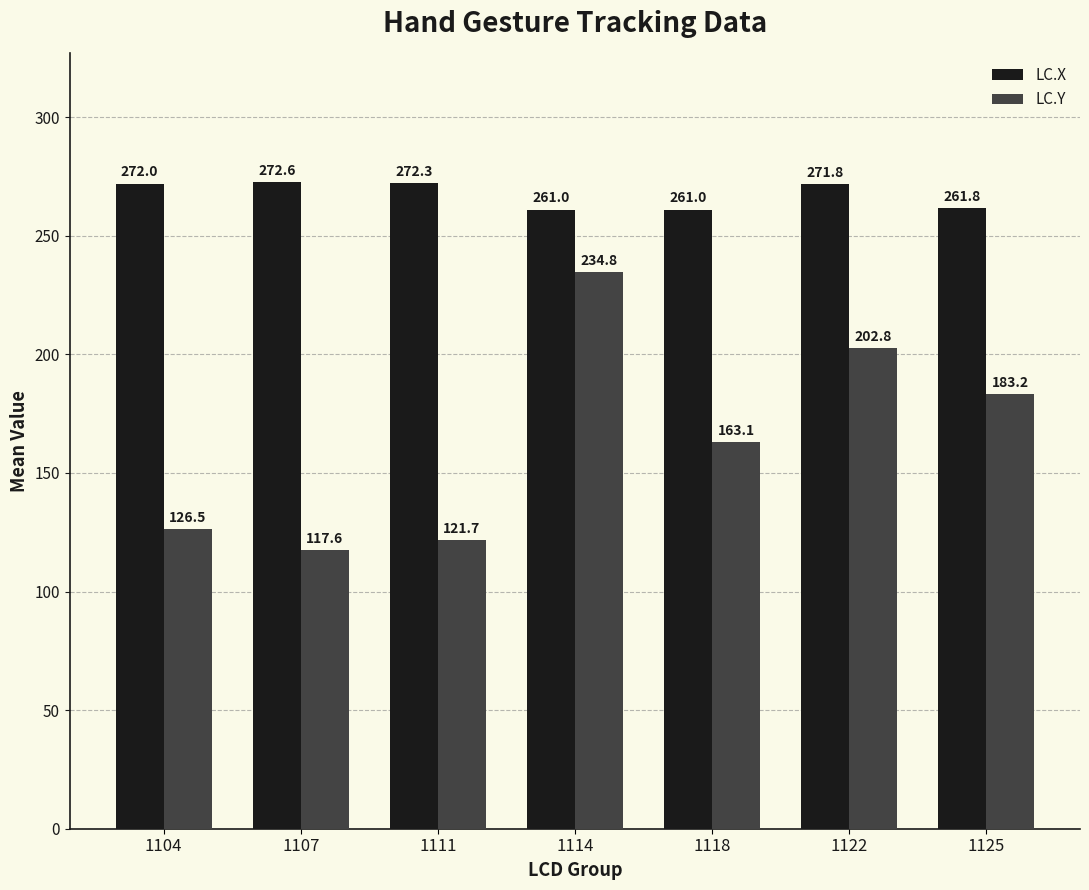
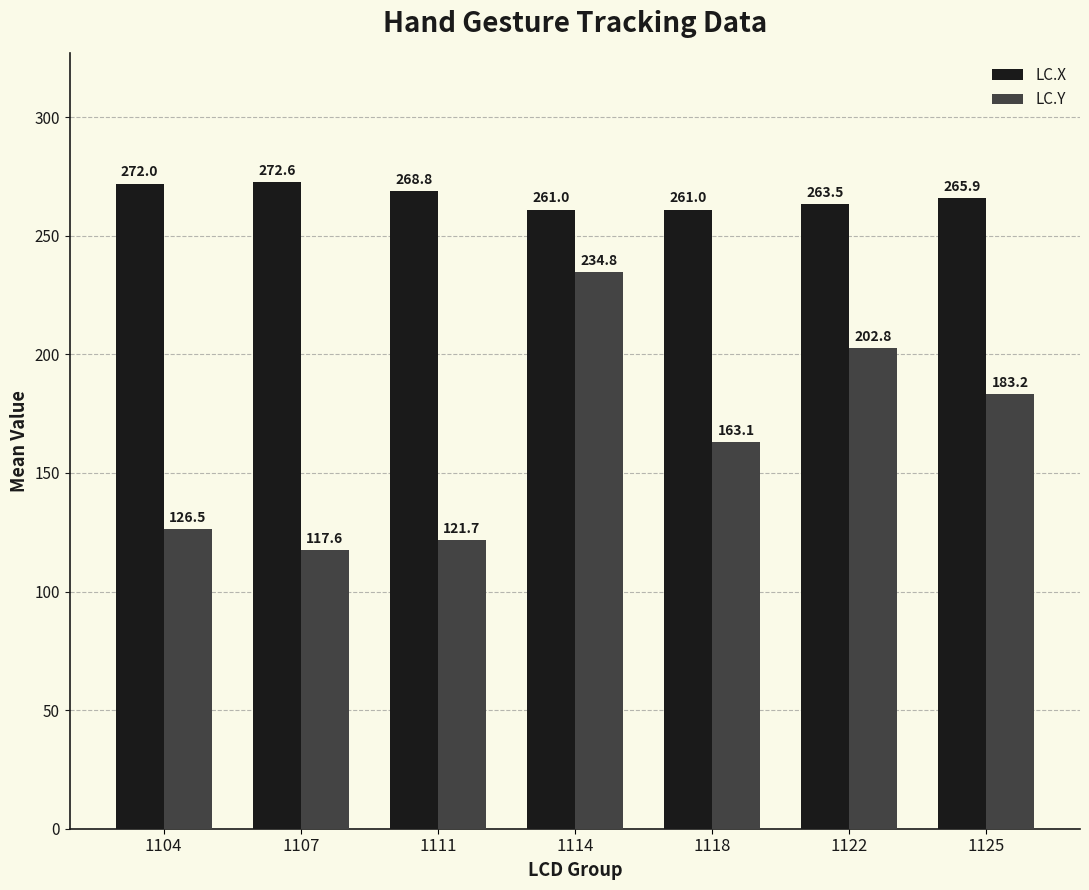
  {
    "LC.X": {
      "1104": 272.0,
      "1107": 272.6,
-     "1111": 272.3,
+     "1111": 268.8,
      "1114": 261.0,
      "1118": 261.0,
-     "1122": 271.8,
-     "1125": 261.8
+     "1122": 263.5,
+     "1125": 265.9
    },
    "LC.Y": {
      "1104": 126.5,
      "1107": 117.6,
      "1111": 121.7,
      "1114": 234.8,
      "1118": 163.1,
      "1122": 202.8,
      "1125": 183.2
    }
  }
